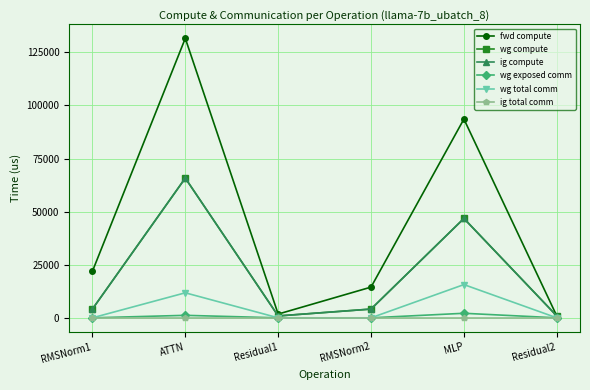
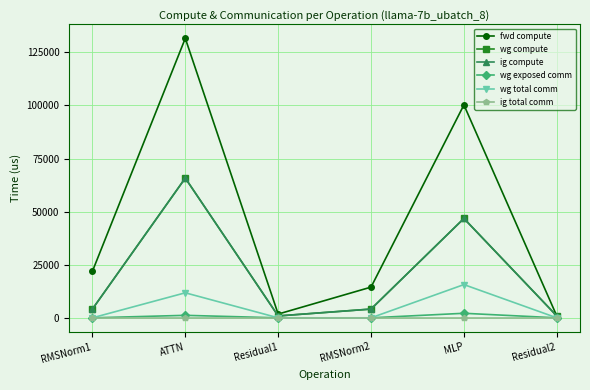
  {
    "fwd compute": {
      "RMSNorm1": 22000,
      "ATTN": 132000,
      "RMSNorm2": 14000,
-     "MLP": 94000
+     "MLP": 100000
    }
  }
